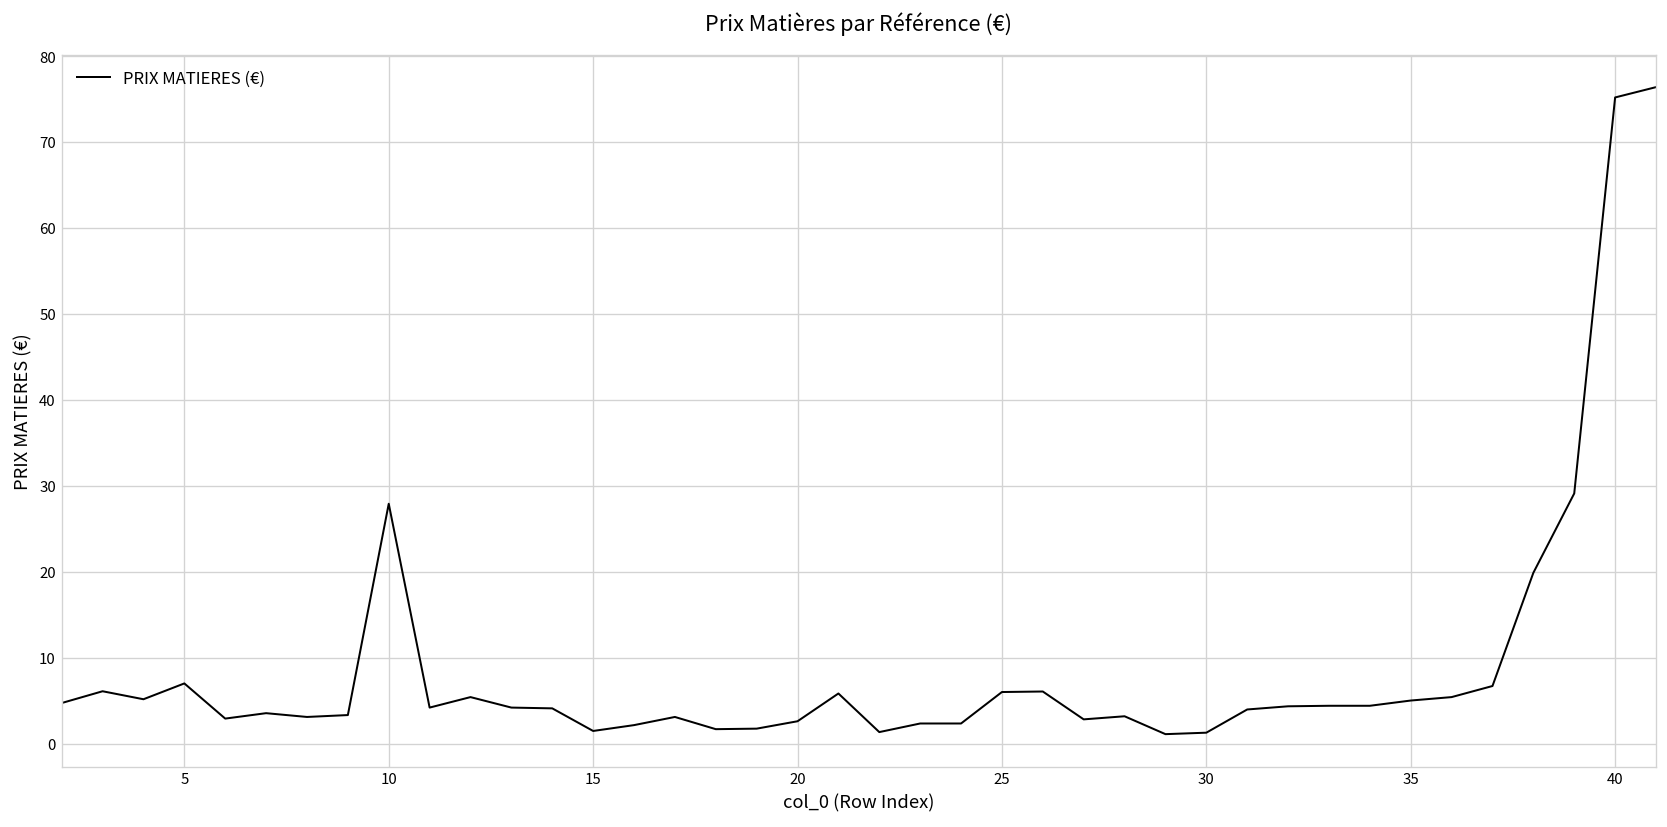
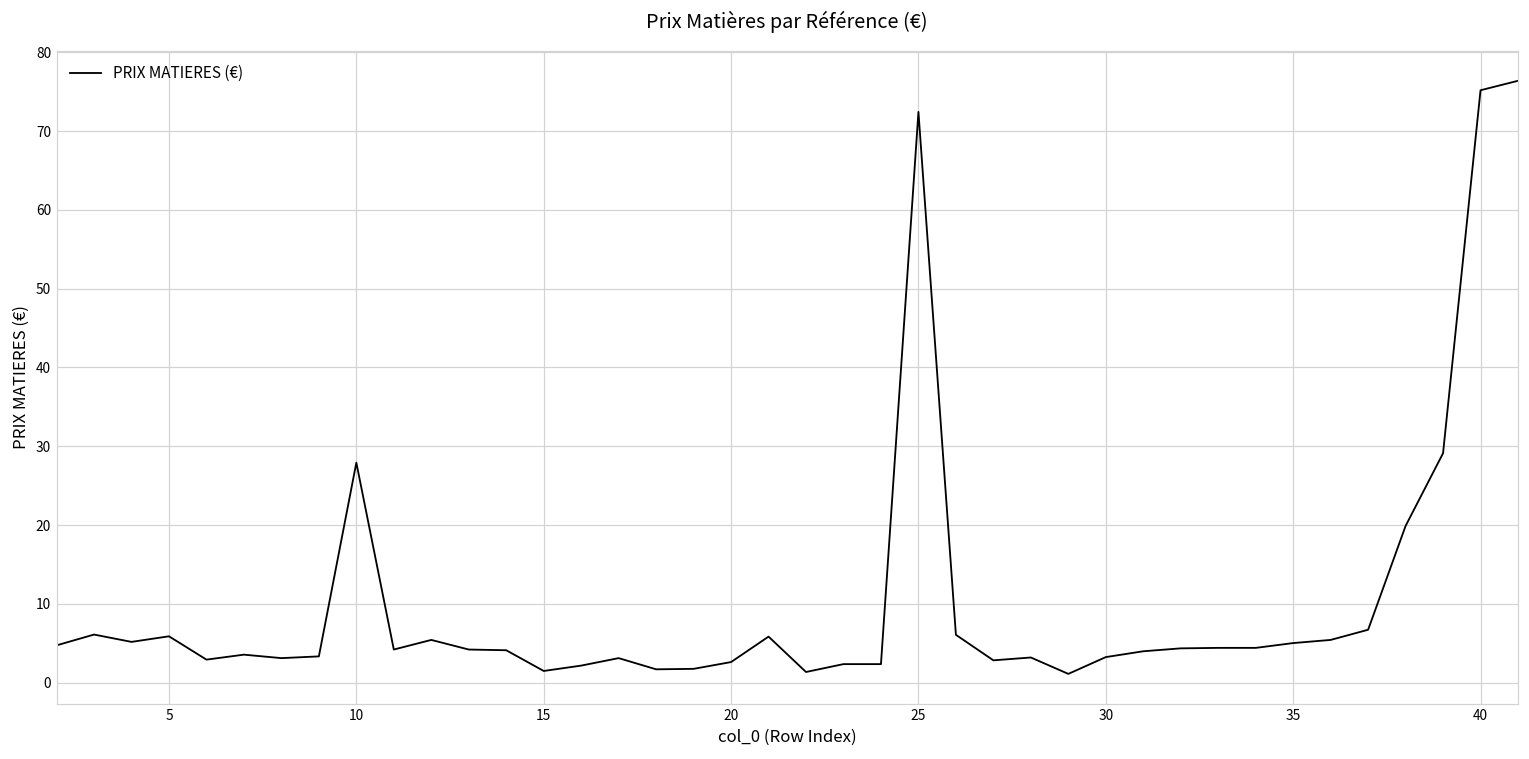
  {
-   "5": 7,
+   "5": 6,
    "10": 28,
    "15": 1,
    "20": 3,
-   "25": 6,
-   "30": 1,
+   "25": 72,
+   "30": 3,
    "35": 5,
    "40": 75
  }
